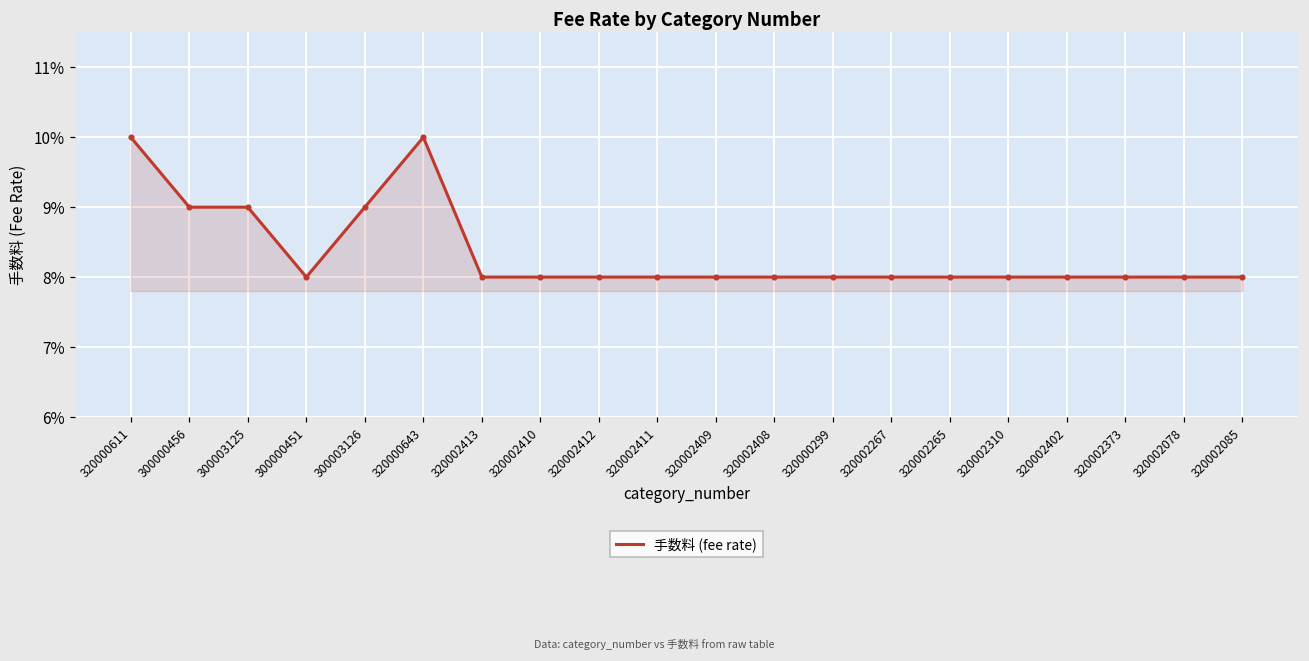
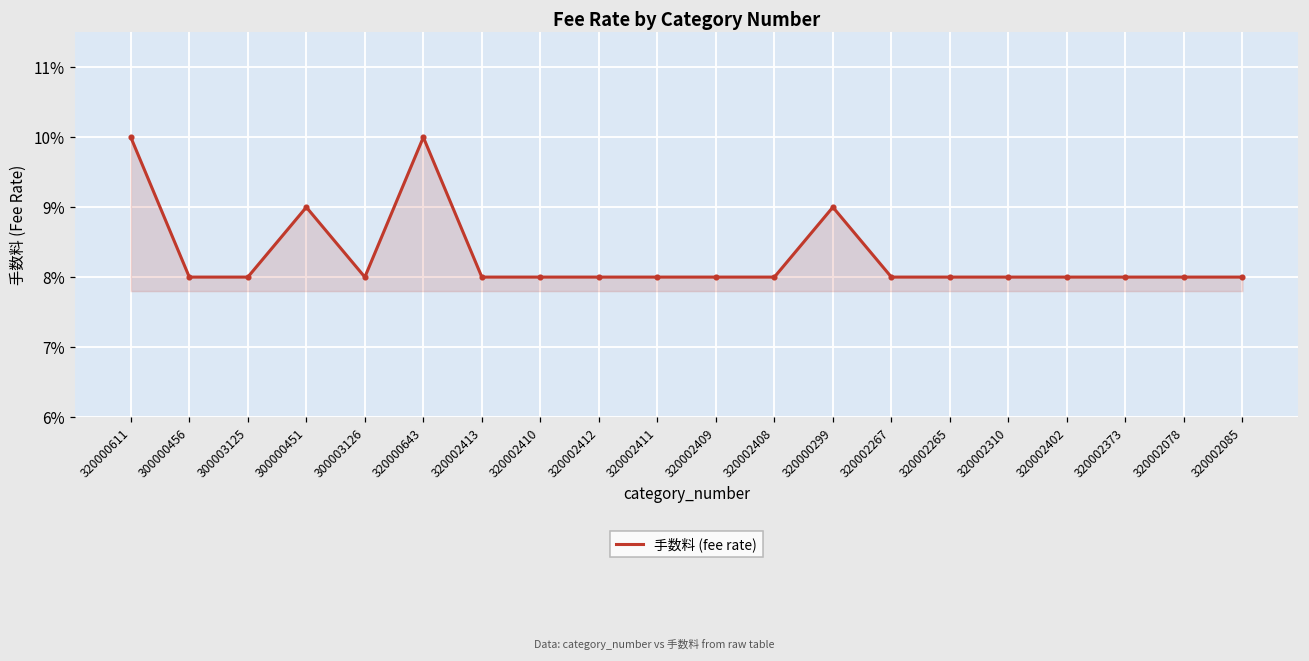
  {
    "320000611": "10.0%",
-   "300000456": "9.0%",
-   "300003125": "9.0%",
-   "300000451": "8.0%",
-   "300003126": "9.0%",
+   "300000456": "8.0%",
+   "300003125": "8.0%",
+   "300000451": "9.0%",
+   "300003126": "8.0%",
    "320000643": "10.0%",
    "320002413": "8.0%",
    "320002410": "8.0%",
    "320002412": "8.0%",
    "320002411": "8.0%",
    "320002409": "8.0%",
    "320002408": "8.0%",
-   "320000299": "8.0%",
+   "320000299": "9.0%",
    "320002267": "8.0%",
    "320002265": "8.0%",
    "320002310": "8.0%",
    "320002402": "8.0%",
    "320002373": "8.0%",
    "320002078": "8.0%",
    "320002085": "8.0%"
  }
